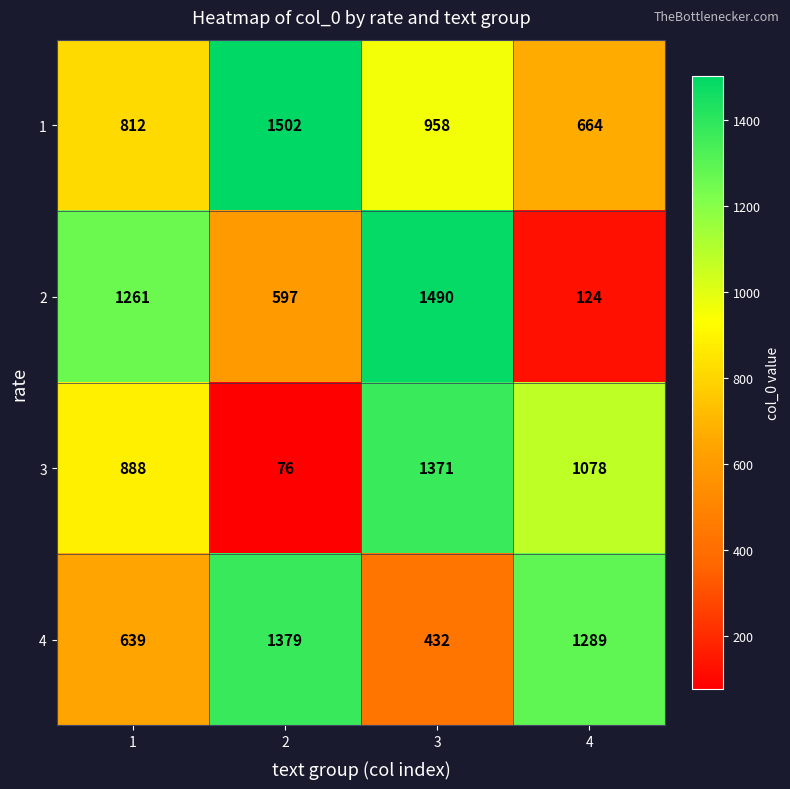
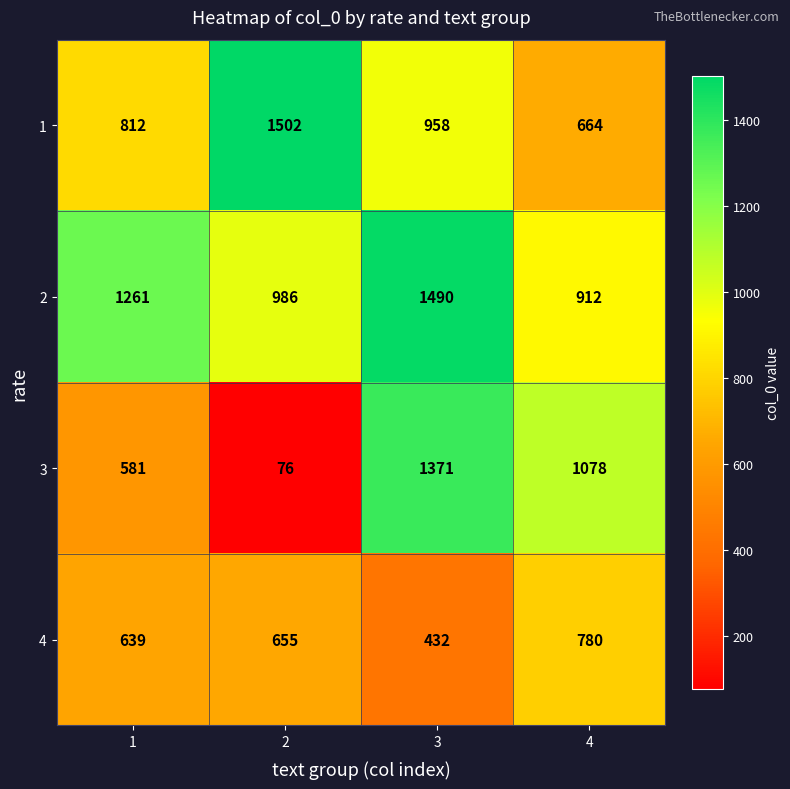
  {
    "1": {
      "1": 812,
      "2": 1502,
      "3": 958,
      "4": 664
    },
    "2": {
      "1": 1261,
-     "2": 597,
+     "2": 986,
      "3": 1490,
-     "4": 124
+     "4": 912
    },
    "3": {
-     "1": 888,
+     "1": 581,
      "2": 76,
      "3": 1371,
      "4": 1078
    },
    "4": {
      "1": 639,
-     "2": 1379,
+     "2": 655,
      "3": 432,
-     "4": 1289
+     "4": 780
    }
  }
